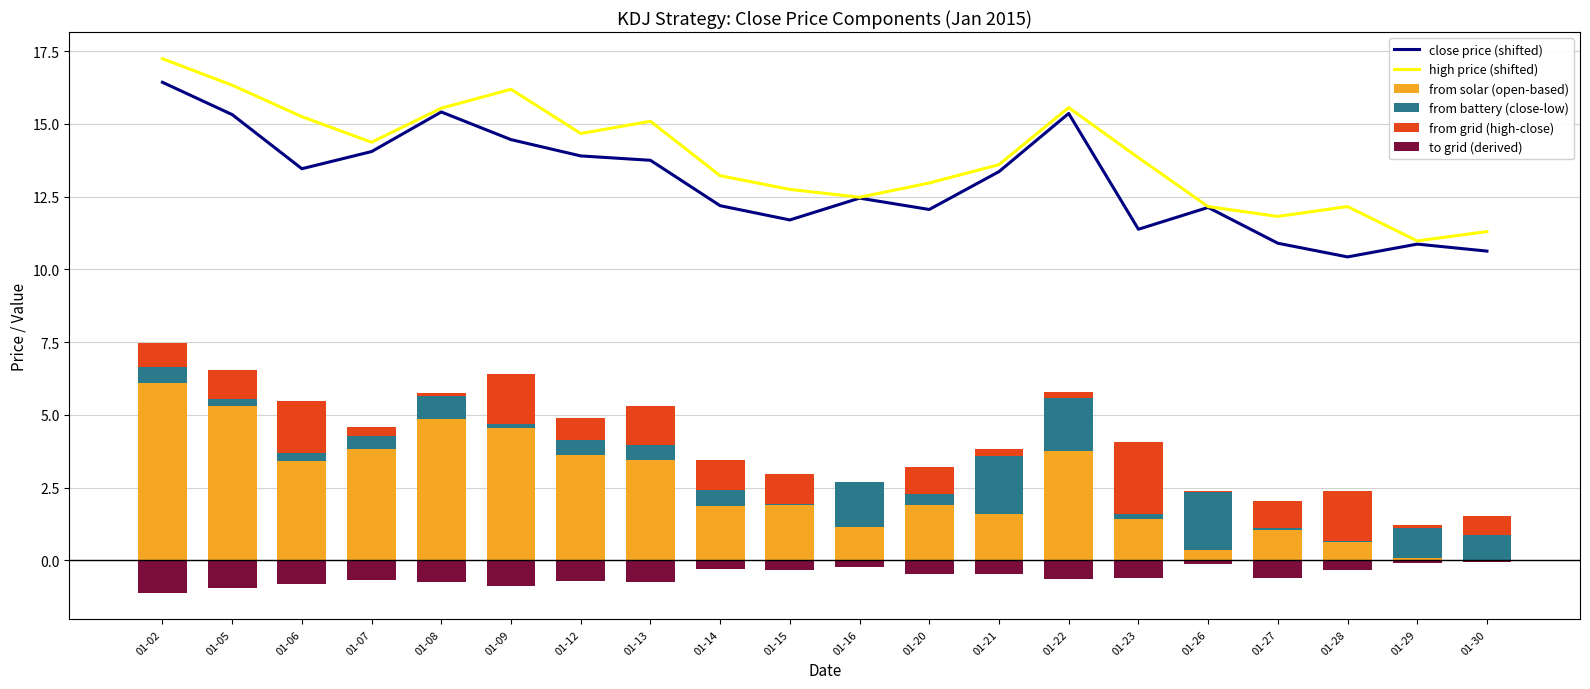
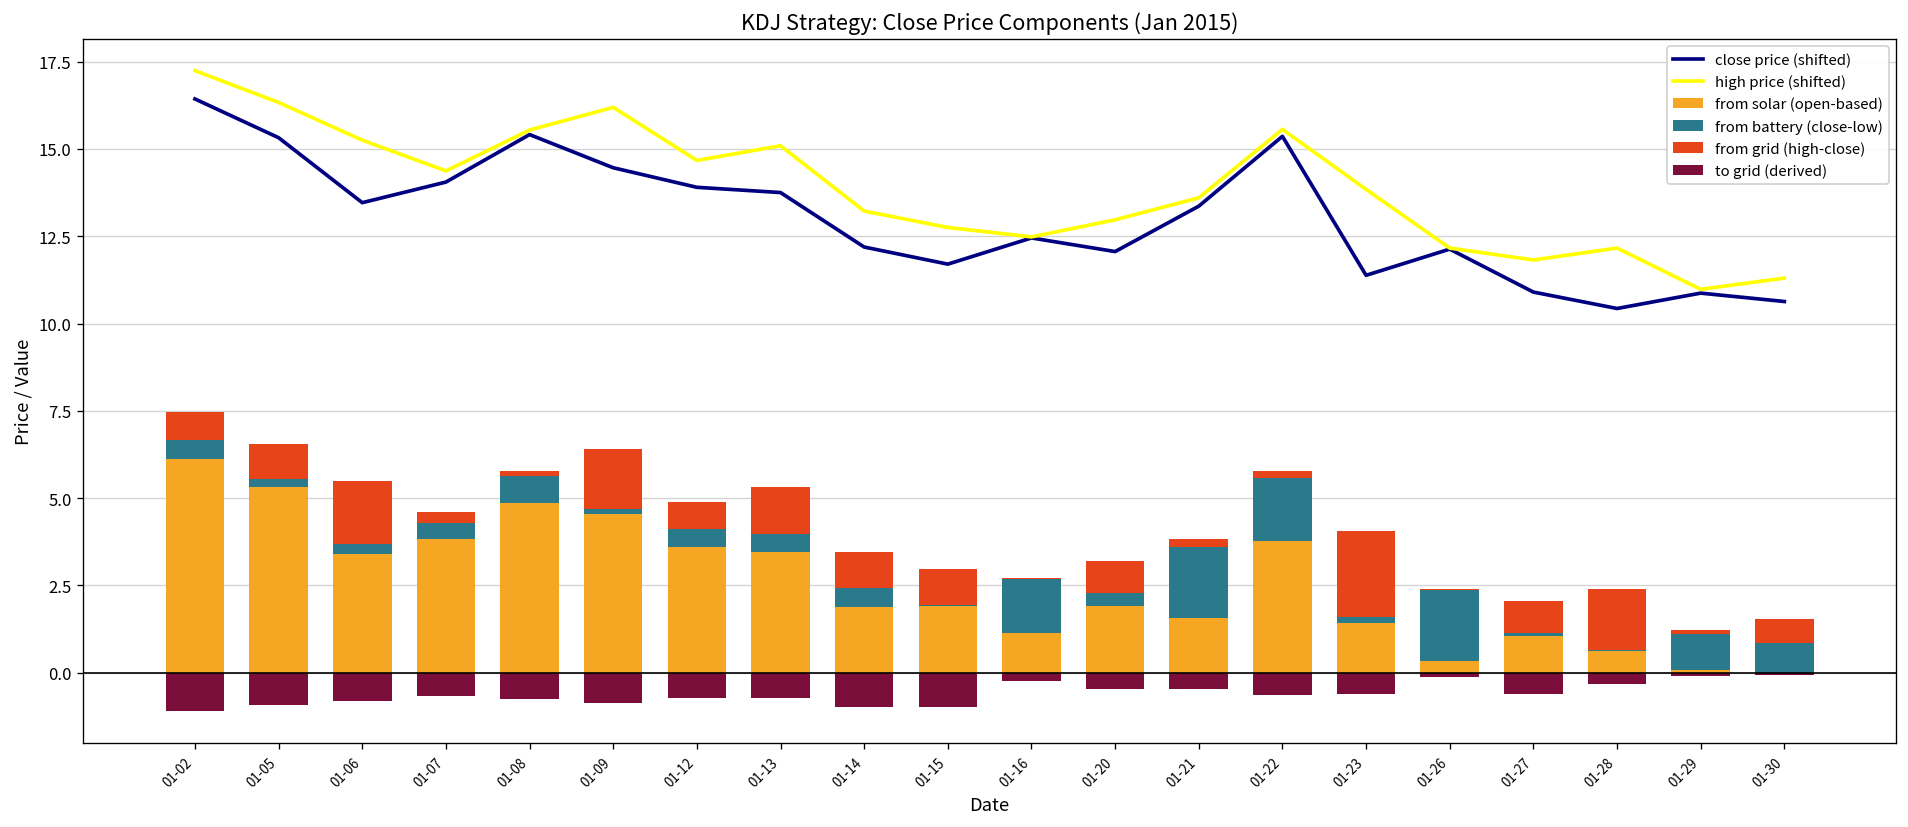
  {
    "close price (shifted)": {
      "01-02": 16.4,
      "01-05": 15.3,
      "01-06": 13.5,
      "01-07": 14.0,
      "01-08": 15.4,
      "01-09": 14.5,
      "01-12": 13.9,
      "01-13": 13.8,
      "01-14": 12.2,
      "01-15": 11.7,
      "01-20": 12.1,
      "01-21": 13.4,
      "01-22": 15.4,
      "01-23": 11.4,
      "01-27": 10.9,
      "01-28": 10.4,
      "01-29": 10.9,
      "01-30": 10.6
    },
    "from solar (open-based)": {
      "01-02": 6.1,
      "01-05": 5.3,
      "01-06": 3.4,
      "01-07": 3.8,
      "01-08": 4.9,
      "01-09": 4.5,
      "01-12": 3.6,
      "01-13": 3.4,
      "01-14": 1.9,
      "01-15": 1.9,
      "01-16": 1.1,
      "01-20": 1.9,
      "01-21": 1.6,
      "01-22": 3.8,
      "01-23": 1.4,
      "01-26": 0.3,
      "01-27": 1.1,
      "01-28": 0.6,
      "01-29": 0.1,
      "01-30": 0.0
    },
    "high price (shifted)": {
      "01-02": 17.2,
      "01-05": 16.3,
      "01-06": 15.3,
      "01-07": 14.4,
      "01-08": 15.5,
      "01-09": 16.2,
      "01-12": 14.7,
      "01-13": 15.1,
      "01-14": 13.2,
      "01-15": 12.8,
      "01-20": 13.0,
      "01-21": 13.6,
      "01-22": 15.6,
      "01-23": 13.8,
      "01-27": 11.8,
      "01-28": 12.2,
      "01-29": 11.0,
      "01-30": 11.3
    },
    "from battery (close-low)": {
      "01-02": 0.6,
      "01-05": 0.2,
      "01-06": 0.3,
      "01-07": 0.4,
      "01-08": 0.8,
      "01-09": 0.1,
      "01-12": 0.5,
      "01-13": 0.5,
      "01-14": 0.5,
      "01-16": 1.5,
      "01-20": 0.4,
      "01-21": 2.0,
      "01-22": 1.8,
      "01-23": 0.2,
      "01-26": 2.0,
      "01-29": 1.0,
      "01-30": 0.9
    },
    "from grid (high-close)": {
      "01-02": 0.8,
      "01-05": 1.0,
      "01-06": 1.8,
      "01-07": 0.3,
      "01-08": 0.1,
      "01-09": 1.7,
      "01-12": 0.8,
      "01-13": 1.3,
      "01-14": 1.0,
      "01-15": 1.0,
      "01-20": 0.9,
      "01-21": 0.2,
      "01-22": 0.2,
      "01-23": 2.5,
      "01-27": 0.9,
      "01-28": 1.7,
      "01-29": 0.1,
      "01-30": 0.7
    },
    "to grid (derived)": {
      "01-02": -1.1,
      "01-05": -0.9,
      "01-06": -0.8,
      "01-07": -0.7,
      "01-08": -0.7,
      "01-09": -0.9,
      "01-12": -0.7,
      "01-13": -0.7,
-     "01-14": -0.3,
-     "01-15": -0.3,
+     "01-14": -1.0,
+     "01-15": -1.0,
      "01-16": -0.2,
      "01-20": -0.5,
      "01-21": -0.5,
      "01-22": -0.6,
      "01-23": -0.6,
      "01-26": -0.1,
      "01-27": -0.6,
      "01-28": -0.3,
      "01-29": -0.1
    }
  }
